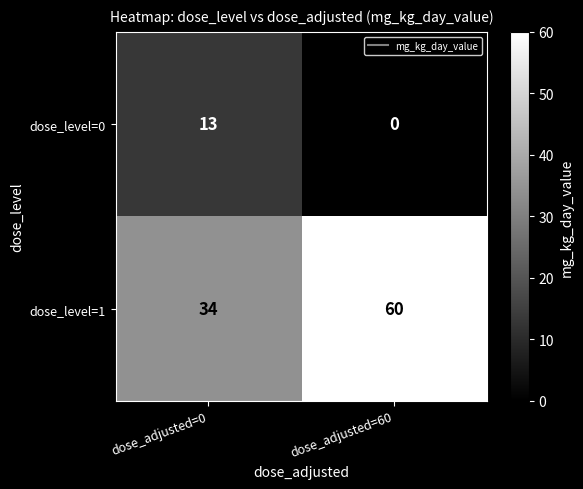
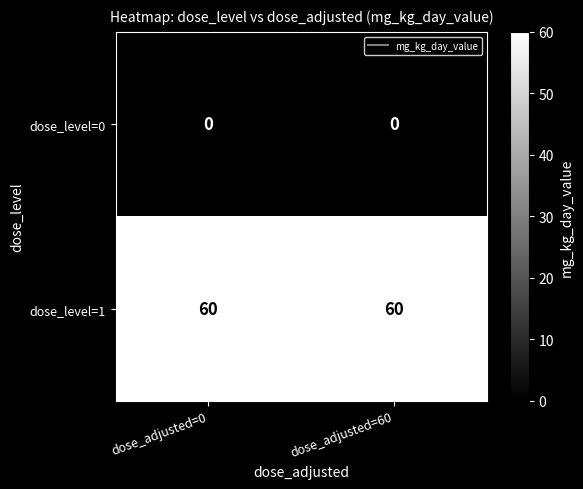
  {
    "dose_level=0": {
-     "dose_adjusted=0": 13,
+     "dose_adjusted=0": 0,
      "dose_adjusted=60": 0
    },
    "dose_level=1": {
-     "dose_adjusted=0": 34,
+     "dose_adjusted=0": 60,
      "dose_adjusted=60": 60
    }
  }
